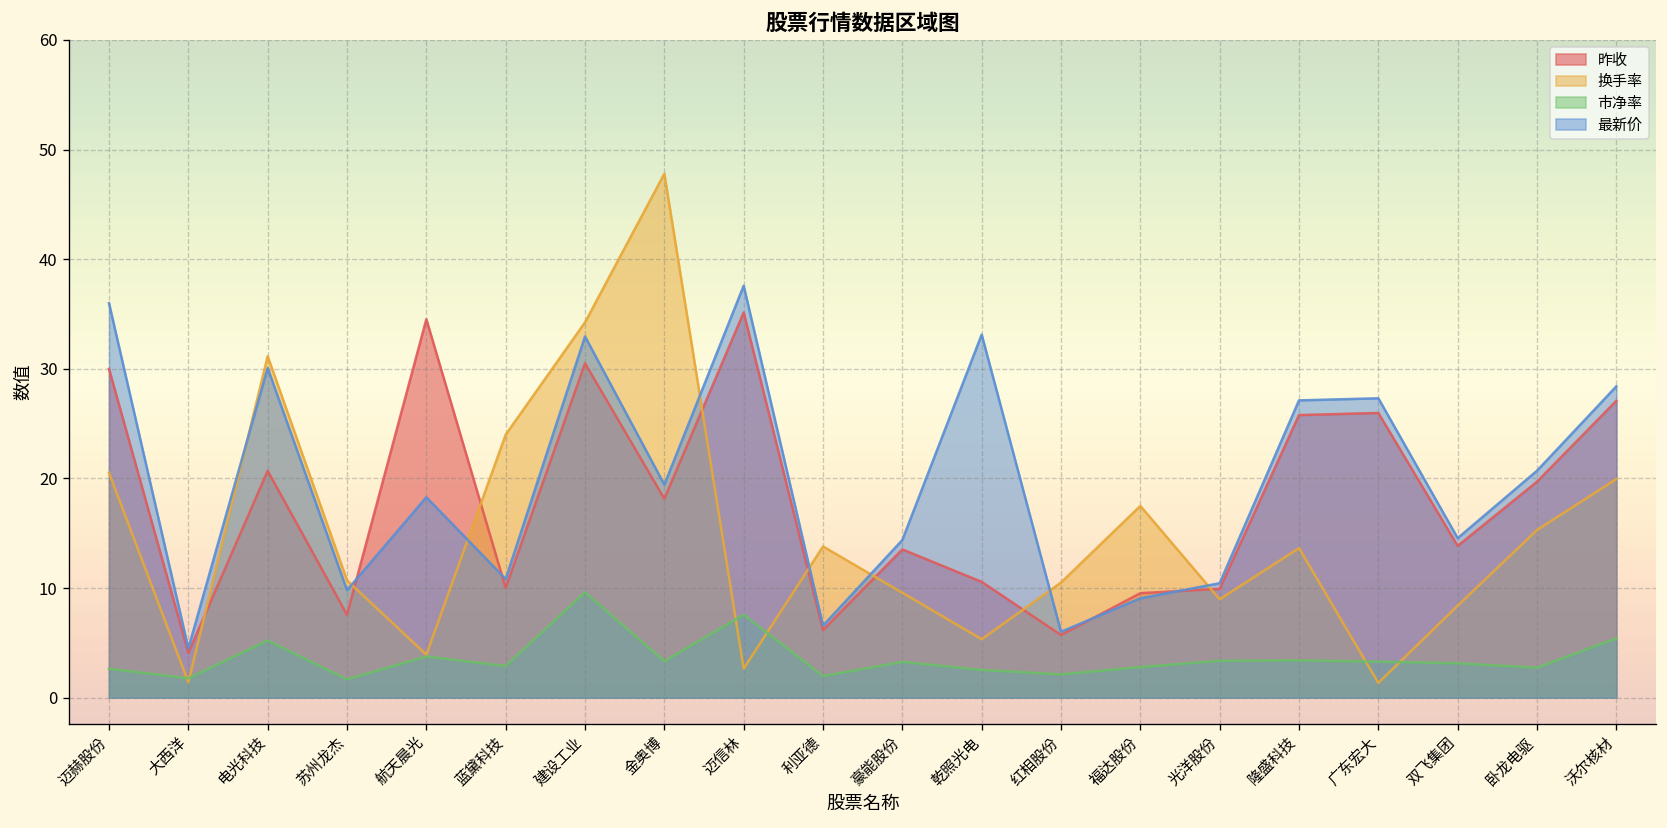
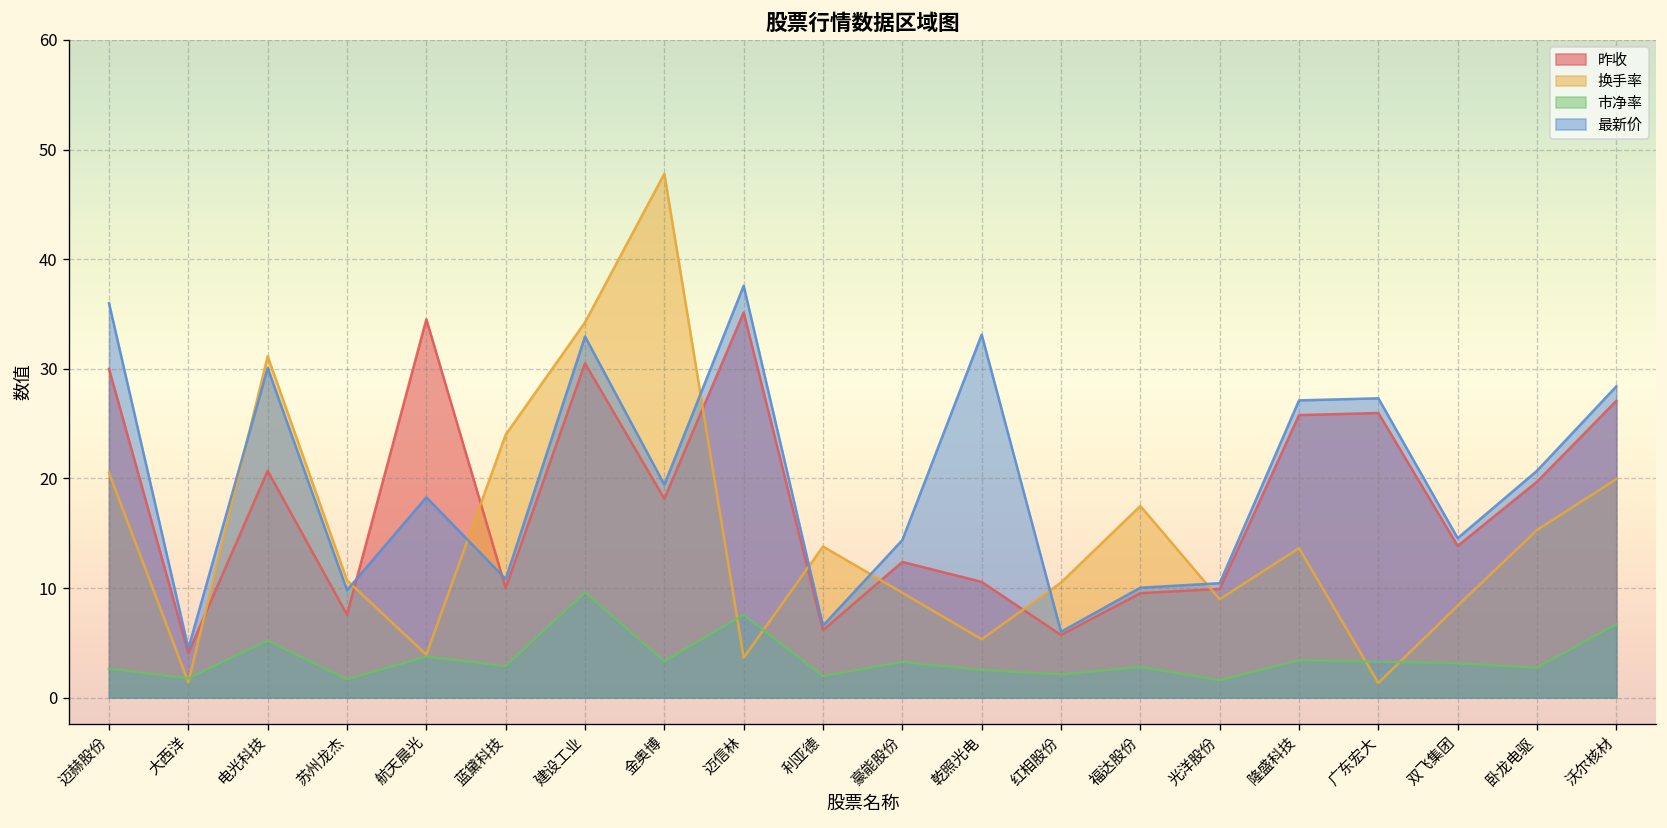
  {
    "昨收": {
      "迈赫股份": 30,
      "大西洋": 4,
      "电光科技": 21,
      "苏州龙杰": 8,
      "航天晨光": 35,
      "蓝黛科技": 10,
      "建设工业": 31,
      "金奥博": 18,
      "迈信林": 35,
      "利亚德": 6,
-     "豪能股份": 14,
+     "豪能股份": 12,
      "乾照光电": 11,
      "红相股份": 6,
      "福达股份": 10,
      "光洋股份": 10,
      "隆盛科技": 26,
      "广东宏大": 26,
      "双飞集团": 14,
      "卧龙电驱": 20,
      "沃尔核材": 27
    },
    "换手率": {
      "迈赫股份": 21,
      "大西洋": 1,
      "电光科技": 31,
      "苏州龙杰": 11,
      "蓝黛科技": 24,
      "建设工业": 34,
      "金奥博": 48,
-     "迈信林": 3,
+     "迈信林": 4,
      "利亚德": 14,
      "豪能股份": 10,
      "乾照光电": 5,
      "红相股份": 11,
      "福达股份": 17,
      "光洋股份": 9,
      "隆盛科技": 14,
      "广东宏大": 1,
      "双飞集团": 8,
      "卧龙电驱": 15,
      "沃尔核材": 20
    },
    "市净率": {
      "迈赫股份": 3,
      "大西洋": 2,
      "电光科技": 5,
      "苏州龙杰": 2,
      "蓝黛科技": 3,
      "建设工业": 10,
      "金奥博": 3,
      "迈信林": 8,
      "利亚德": 2,
      "豪能股份": 3,
      "乾照光电": 3,
      "红相股份": 2,
      "福达股份": 3,
-     "光洋股份": 3,
+     "光洋股份": 2,
      "隆盛科技": 3,
      "广东宏大": 3,
      "双飞集团": 3,
      "卧龙电驱": 3,
-     "沃尔核材": 5
+     "沃尔核材": 7
    },
    "最新价": {
      "迈赫股份": 36,
      "大西洋": 4,
      "电光科技": 30,
      "苏州龙杰": 10,
      "航天晨光": 18,
      "蓝黛科技": 11,
      "建设工业": 33,
      "金奥博": 19,
      "迈信林": 38,
      "利亚德": 7,
      "豪能股份": 14,
      "乾照光电": 33,
      "红相股份": 6,
-     "福达股份": 9,
+     "福达股份": 10,
      "光洋股份": 10,
      "隆盛科技": 27,
      "广东宏大": 27,
      "双飞集团": 15,
      "卧龙电驱": 21,
      "沃尔核材": 28
    }
  }
